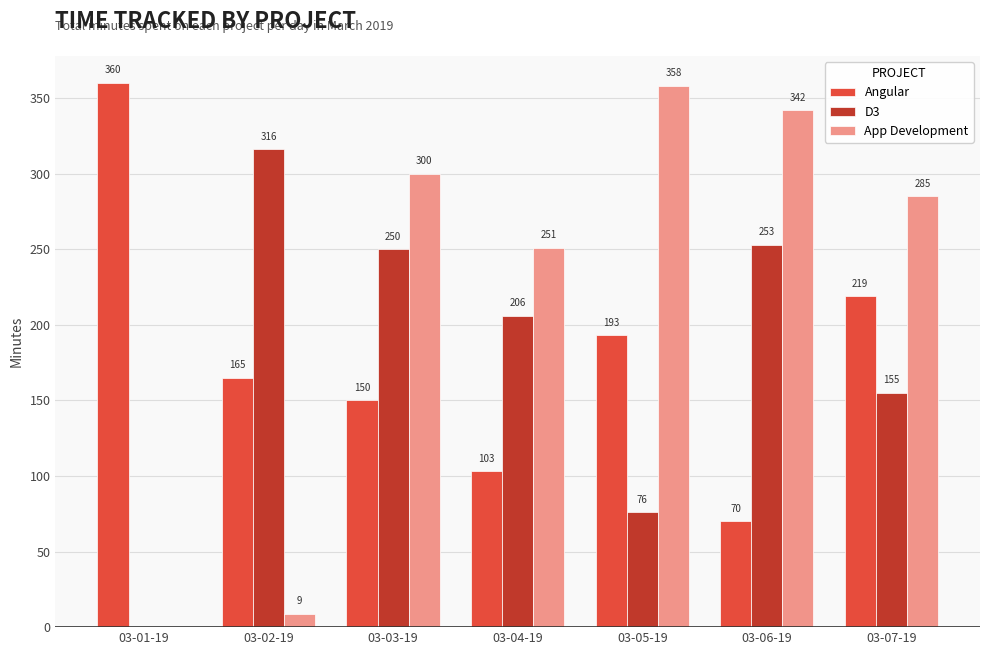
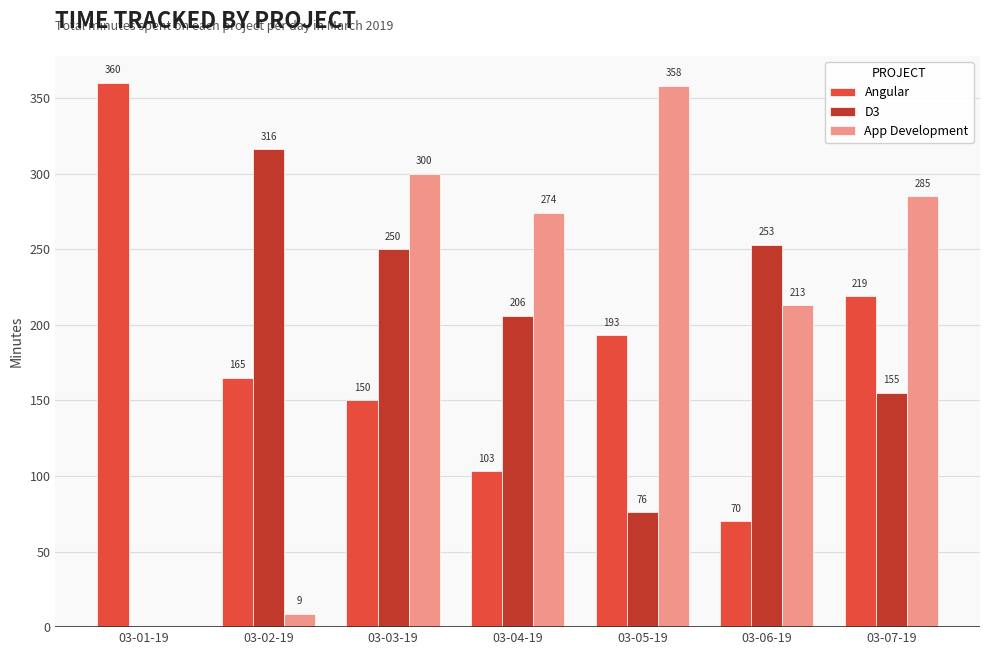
  {
    "App Development": {
      "03-02-19": 9,
      "03-03-19": 300,
-     "03-04-19": 251,
+     "03-04-19": 274,
      "03-05-19": 358,
-     "03-06-19": 342,
+     "03-06-19": 213,
      "03-07-19": 285
    }
  }
